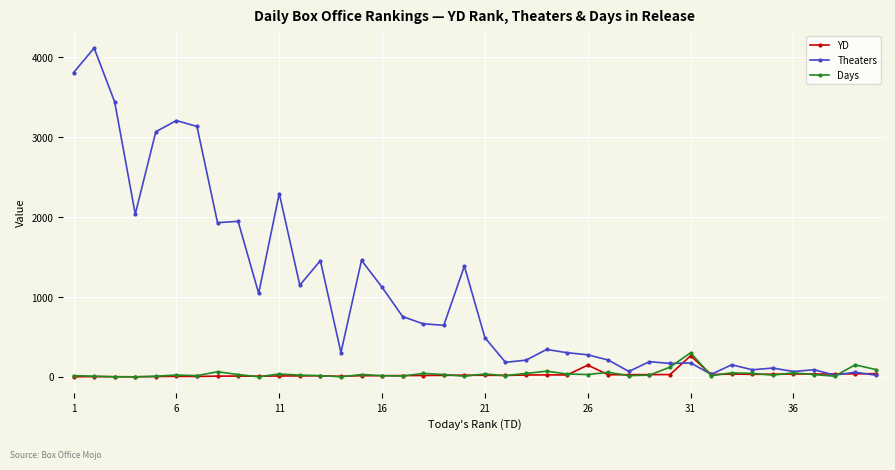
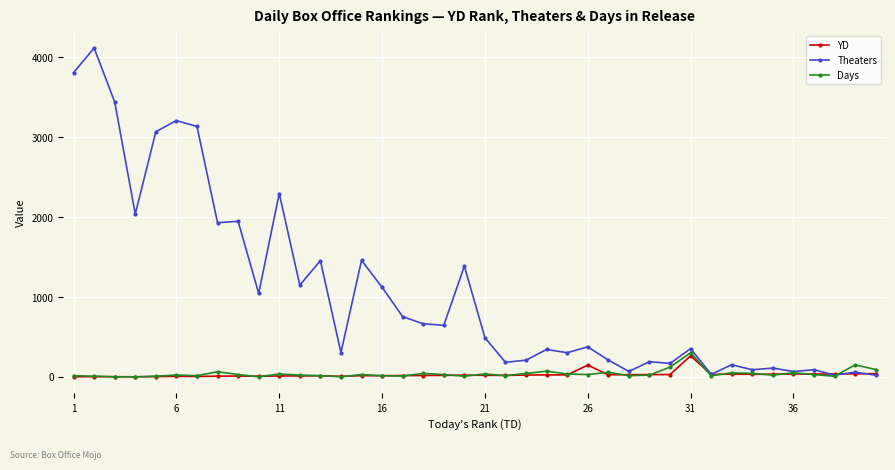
  {
    "YD": {
      "26": 100,
      "31": 300
    },
    "Theaters": {
      "1": 3800,
      "6": 3200,
      "11": 2300,
      "16": 1100,
      "21": 500,
-     "26": 300,
-     "31": 200
+     "26": 400,
+     "31": 400
    },
    "Days": {
      "26": 0,
      "31": 300
    }
  }
